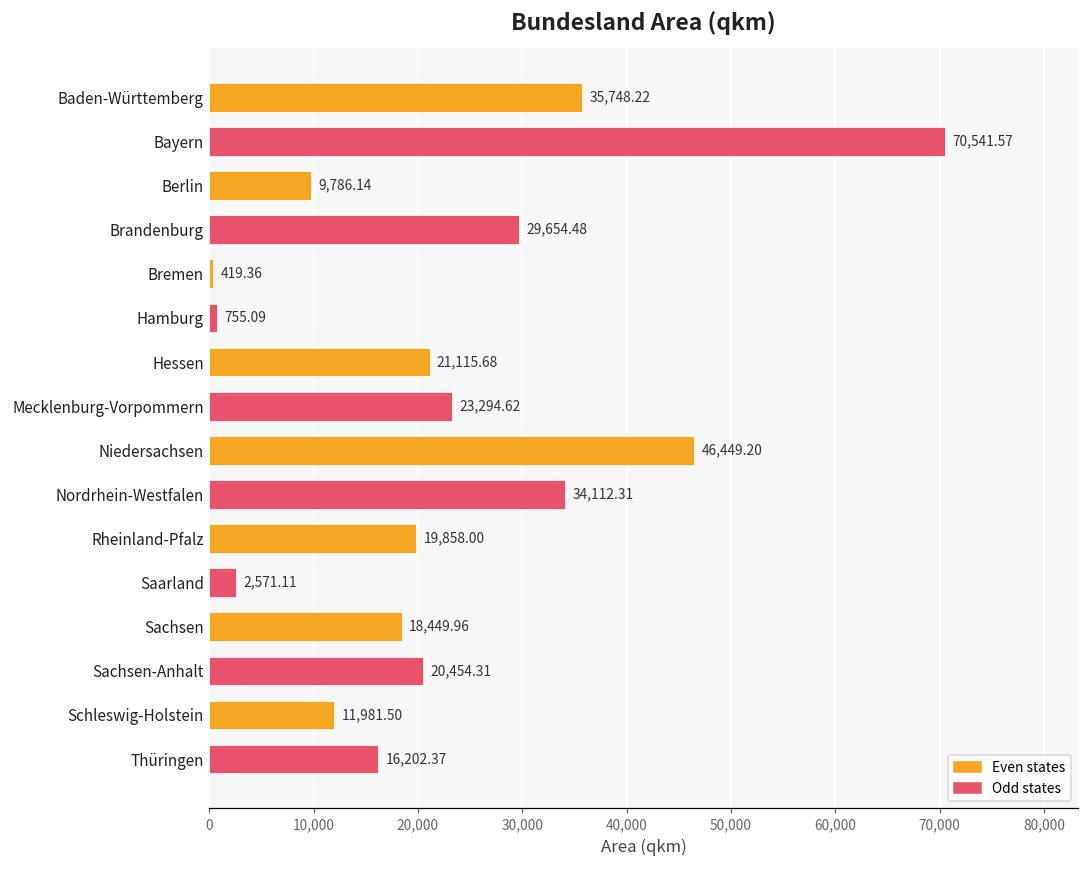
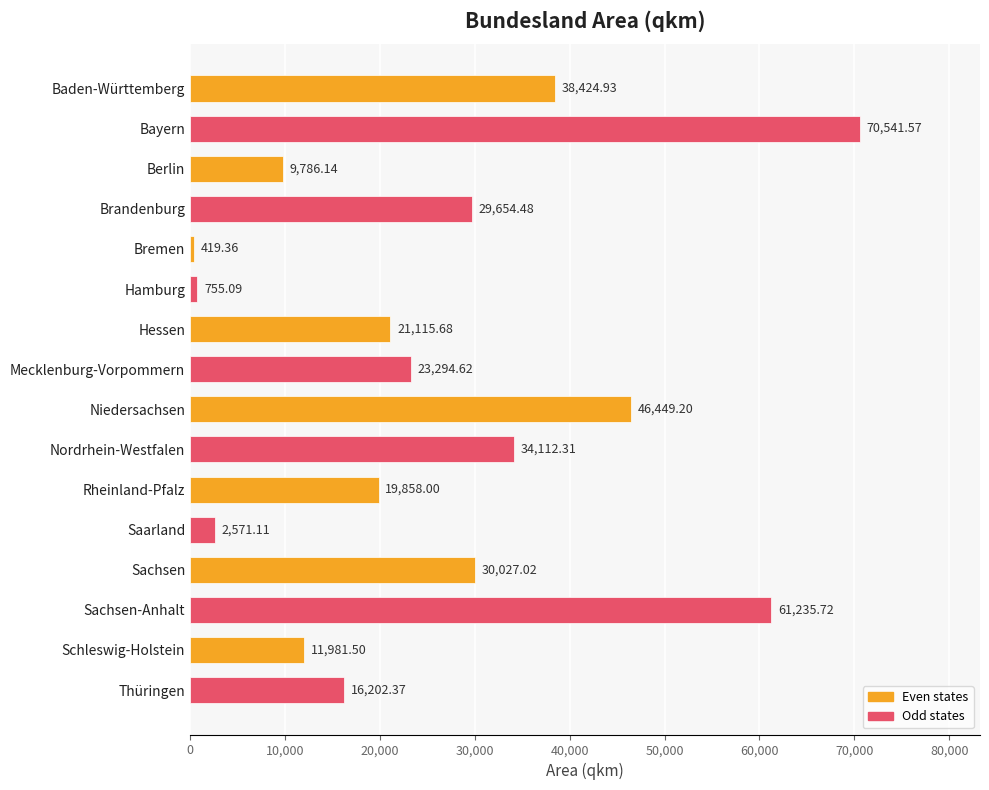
  {
-   "Baden-Württemberg": "35,748.22",
+   "Baden-Württemberg": "38,424.93",
    "Bayern": "70,541.57",
    "Berlin": "9,786.14",
    "Brandenburg": "29,654.48",
    "Bremen": "419.36",
    "Hamburg": "755.09",
    "Hessen": "21,115.68",
    "Mecklenburg-Vorpommern": "23,294.62",
    "Niedersachsen": "46,449.20",
    "Nordrhein-Westfalen": "34,112.31",
    "Rheinland-Pfalz": "19,858.00",
    "Saarland": "2,571.11",
-   "Sachsen": "18,449.96",
-   "Sachsen-Anhalt": "20,454.31",
+   "Sachsen": "30,027.02",
+   "Sachsen-Anhalt": "61,235.72",
    "Schleswig-Holstein": "11,981.50",
    "Thüringen": "16,202.37"
  }
